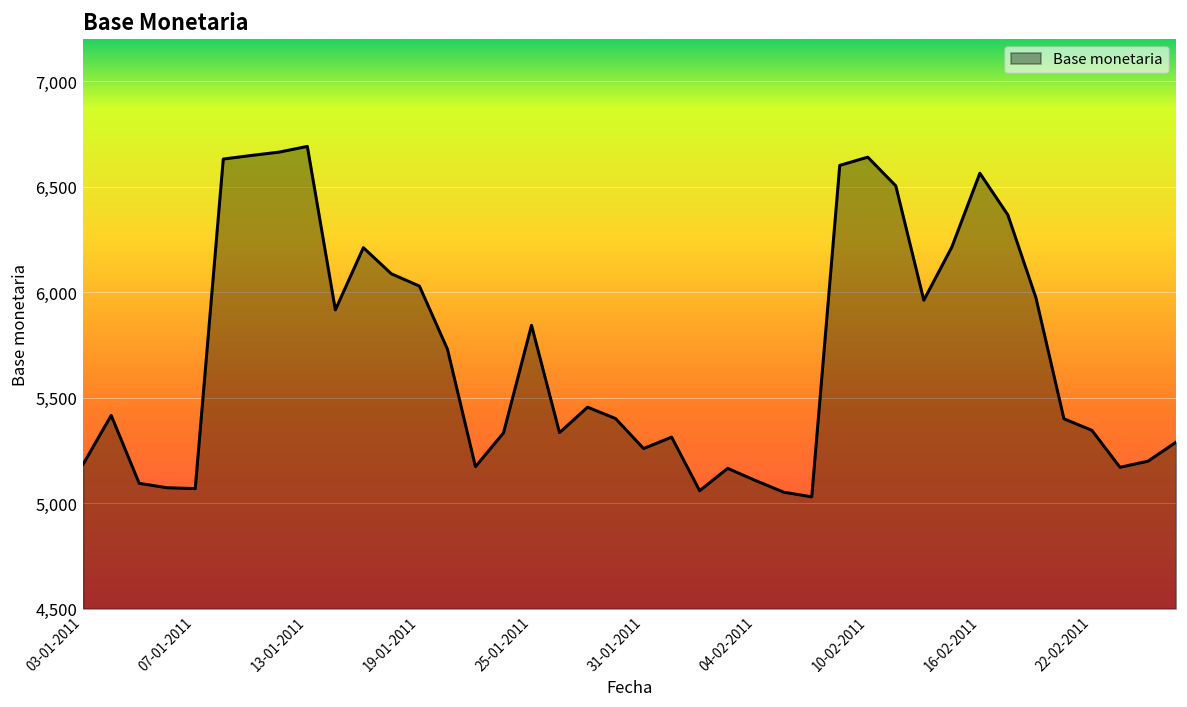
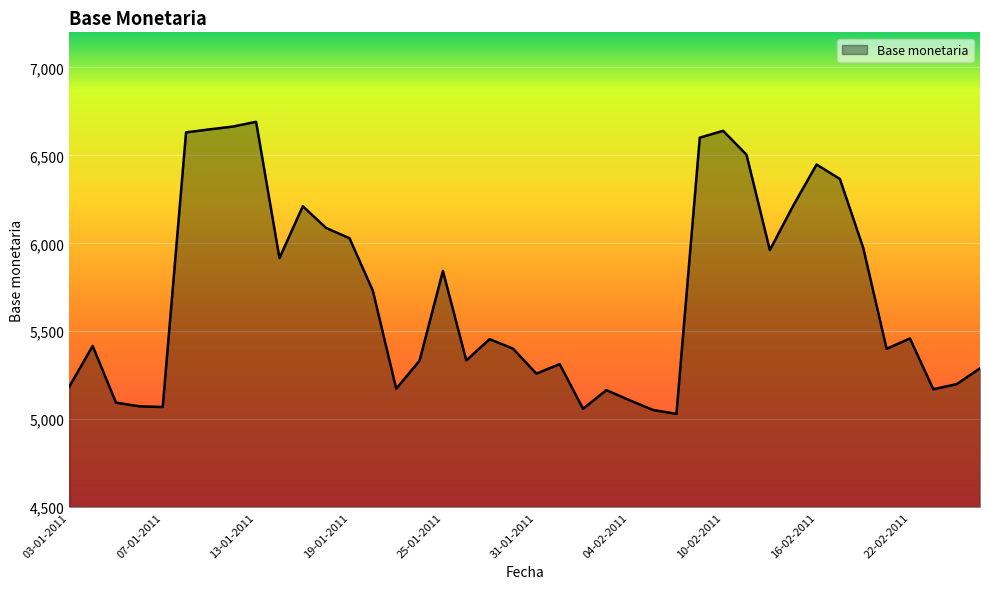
  {
    "03-01-2011": "5,190",
    "07-01-2011": "5,070",
    "13-01-2011": "6,690",
    "19-01-2011": "6,030",
    "25-01-2011": "5,840",
    "31-01-2011": "5,260",
    "04-02-2011": "5,110",
    "10-02-2011": "6,640",
-   "16-02-2011": "6,560",
-   "22-02-2011": "5,350"
+   "16-02-2011": "6,450",
+   "22-02-2011": "5,460"
  }
